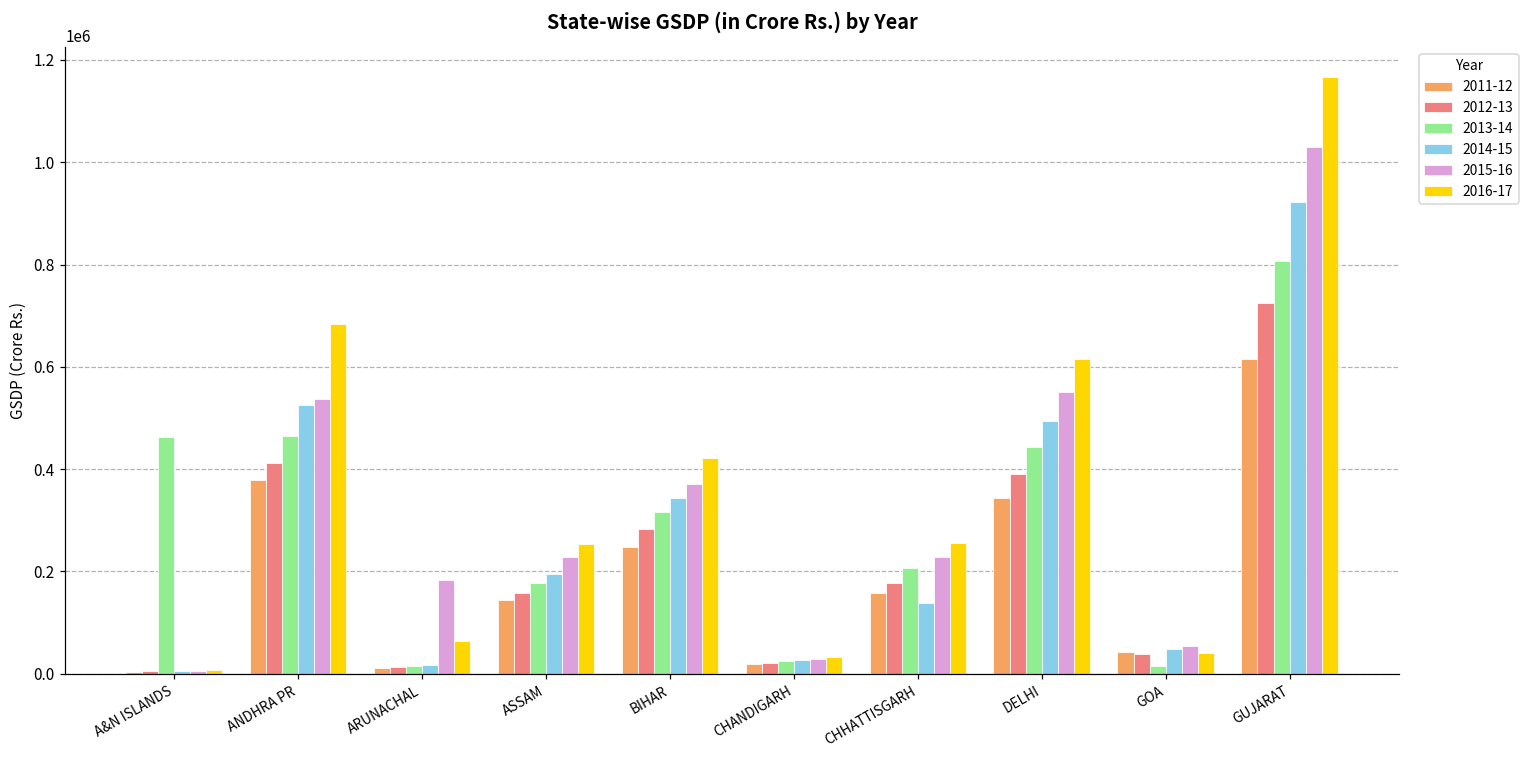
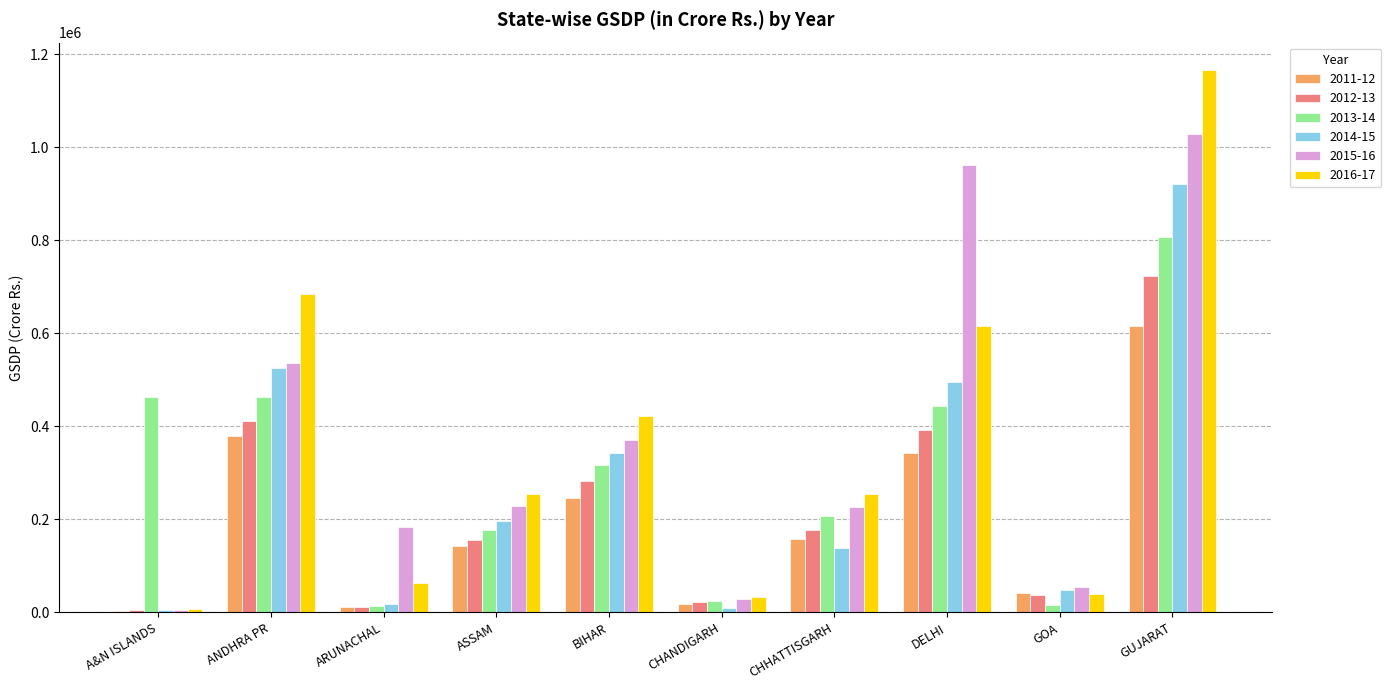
  {
    "2013-14": {
      "A&N ISLANDS": 460000,
      "ANDHRA PR": 460000,
      "ARUNACHAL": 10000,
      "ASSAM": 180000,
      "BIHAR": 320000,
      "CHANDIGARH": 20000,
      "CHHATTISGARH": 210000,
      "DELHI": 440000,
      "GOA": 20000,
      "GUJARAT": 810000
    },
    "2014-15": {
      "A&N ISLANDS": 10000,
      "ANDHRA PR": 520000,
      "ARUNACHAL": 20000,
      "ASSAM": 200000,
      "BIHAR": 340000,
-     "CHANDIGARH": 30000,
+     "CHANDIGARH": 10000,
      "CHHATTISGARH": 140000,
      "DELHI": 490000,
      "GOA": 50000,
      "GUJARAT": 920000
    },
    "2015-16": {
      "A&N ISLANDS": 10000,
      "ANDHRA PR": 540000,
      "ARUNACHAL": 180000,
      "ASSAM": 230000,
      "BIHAR": 370000,
      "CHANDIGARH": 30000,
      "CHHATTISGARH": 230000,
-     "DELHI": 550000,
+     "DELHI": 960000,
      "GOA": 60000,
      "GUJARAT": 1030000
    },
    "2016-17": {
      "A&N ISLANDS": 10000,
      "ANDHRA PR": 680000,
      "ARUNACHAL": 60000,
      "ASSAM": 250000,
      "BIHAR": 420000,
      "CHANDIGARH": 30000,
      "CHHATTISGARH": 250000,
      "DELHI": 620000,
      "GOA": 40000,
      "GUJARAT": 1170000
    }
  }
